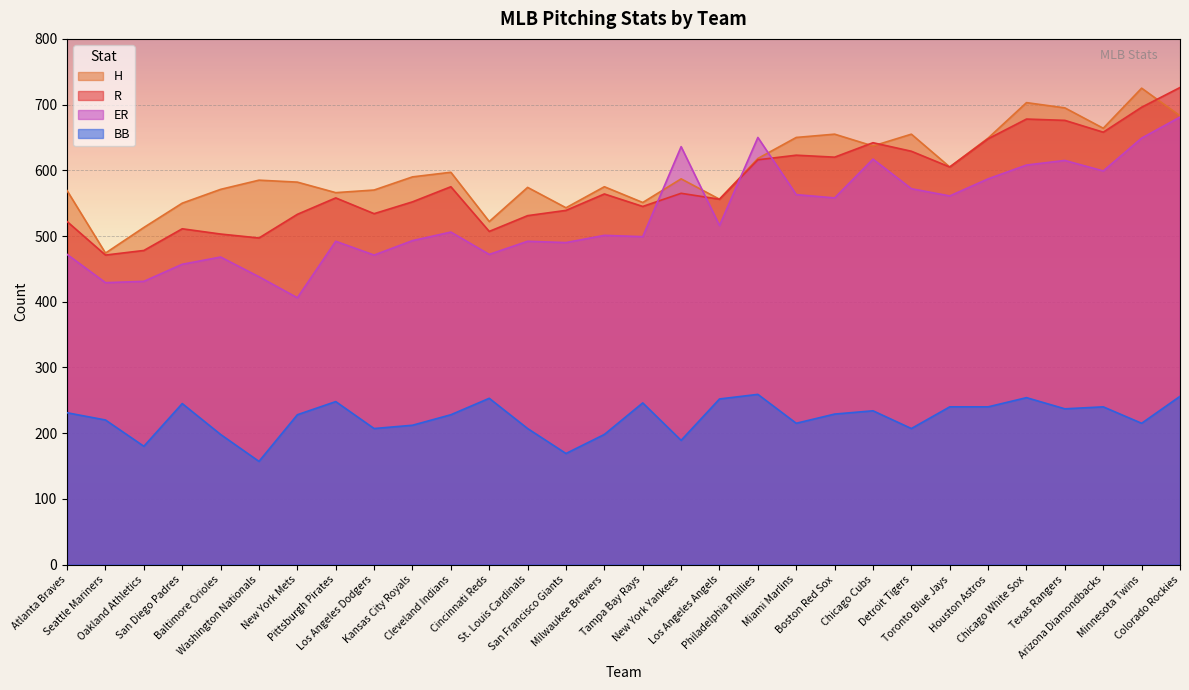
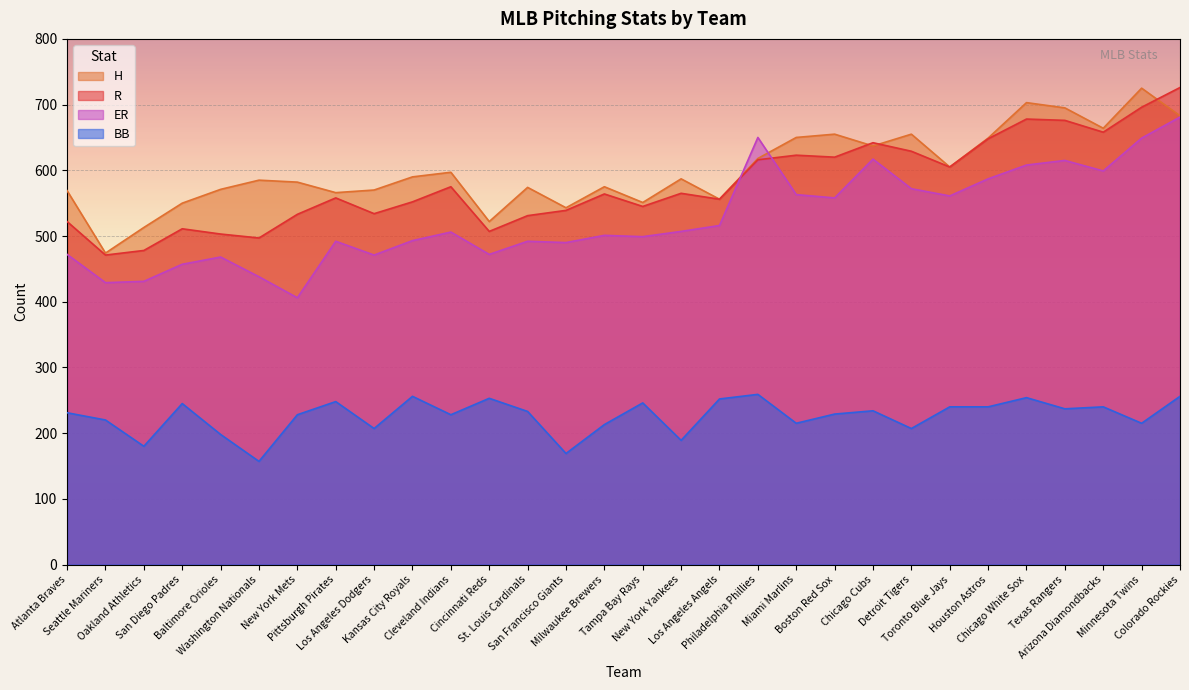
  {
    "ER": {
      "Atlanta Braves": 470,
      "Seattle Mariners": 430,
      "Oakland Athletics": 430,
      "San Diego Padres": 460,
      "Baltimore Orioles": 470,
      "Washington Nationals": 440,
      "New York Mets": 410,
      "Pittsburgh Pirates": 490,
      "Los Angeles Dodgers": 470,
      "Kansas City Royals": 490,
      "Cleveland Indians": 510,
      "Cincinnati Reds": 470,
      "St. Louis Cardinals": 490,
      "San Francisco Giants": 490,
      "Milwaukee Brewers": 500,
      "Tampa Bay Rays": 500,
-     "New York Yankees": 640,
+     "New York Yankees": 510,
      "Los Angeles Angels": 520,
      "Philadelphia Phillies": 650,
      "Miami Marlins": 560,
      "Boston Red Sox": 560,
      "Chicago Cubs": 620,
      "Detroit Tigers": 570,
      "Toronto Blue Jays": 560,
      "Houston Astros": 590,
      "Chicago White Sox": 610,
      "Texas Rangers": 620,
      "Arizona Diamondbacks": 600,
      "Minnesota Twins": 650
    },
    "BB": {
      "Atlanta Braves": 230,
      "Seattle Mariners": 220,
      "Oakland Athletics": 180,
      "San Diego Padres": 250,
      "Baltimore Orioles": 200,
      "Washington Nationals": 160,
      "New York Mets": 230,
      "Pittsburgh Pirates": 250,
      "Los Angeles Dodgers": 210,
-     "Kansas City Royals": 210,
+     "Kansas City Royals": 260,
      "Cleveland Indians": 230,
      "Cincinnati Reds": 250,
-     "St. Louis Cardinals": 210,
+     "St. Louis Cardinals": 230,
      "San Francisco Giants": 170,
-     "Milwaukee Brewers": 200,
+     "Milwaukee Brewers": 210,
      "Tampa Bay Rays": 250,
      "New York Yankees": 190,
      "Los Angeles Angels": 250,
      "Philadelphia Phillies": 260,
      "Miami Marlins": 220,
      "Boston Red Sox": 230,
      "Chicago Cubs": 230,
      "Detroit Tigers": 210,
      "Toronto Blue Jays": 240,
      "Houston Astros": 240,
      "Chicago White Sox": 250,
      "Texas Rangers": 240,
      "Arizona Diamondbacks": 240,
      "Minnesota Twins": 220,
      "Colorado Rockies": 260
    }
  }
